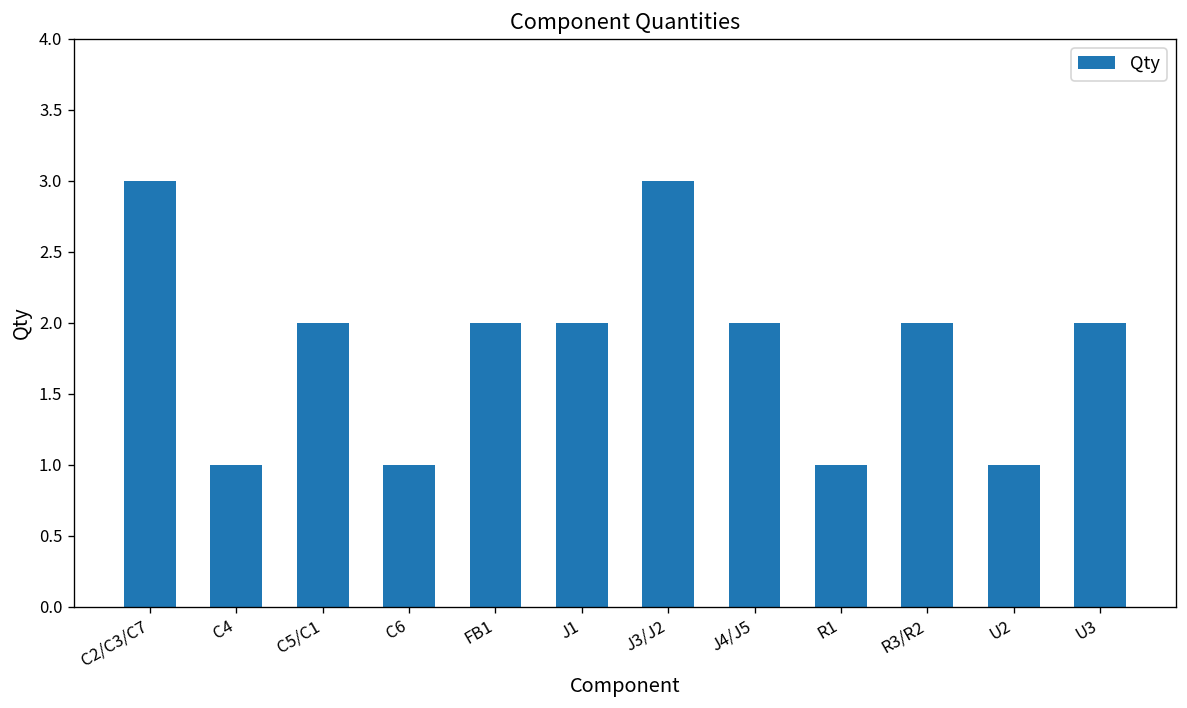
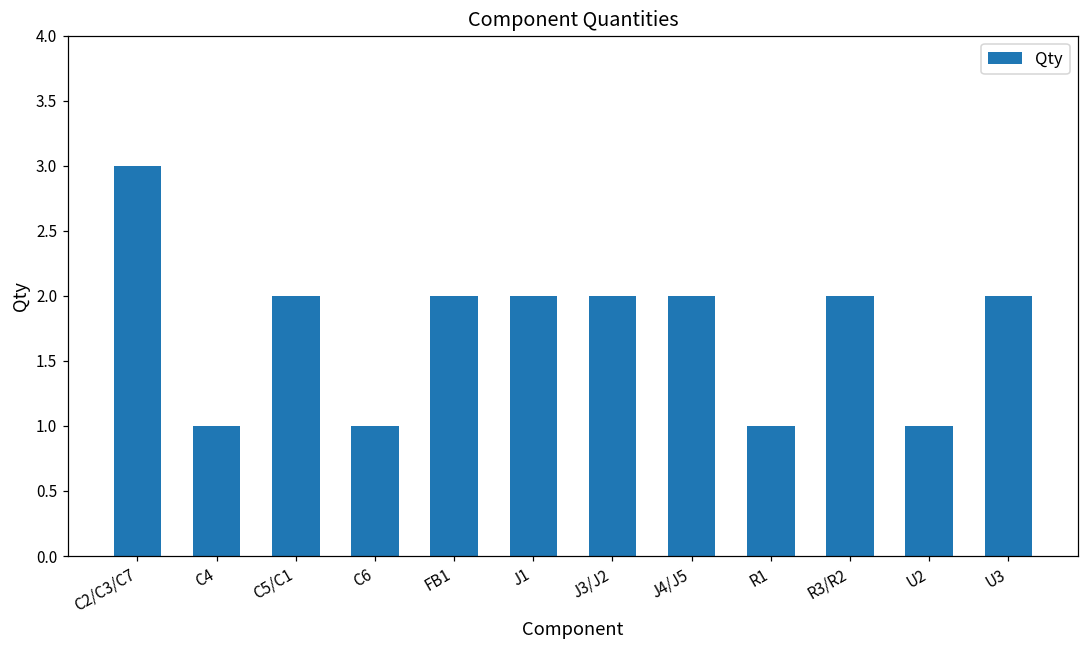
  {
    "C2/C3/C7": 3,
    "C4": 1,
    "C5/C1": 2,
    "C6": 1,
    "FB1": 2,
    "J1": 2,
-   "J3/J2": 3,
+   "J3/J2": 2,
    "J4/J5": 2,
    "R1": 1,
    "R3/R2": 2,
    "U2": 1,
    "U3": 2
  }
